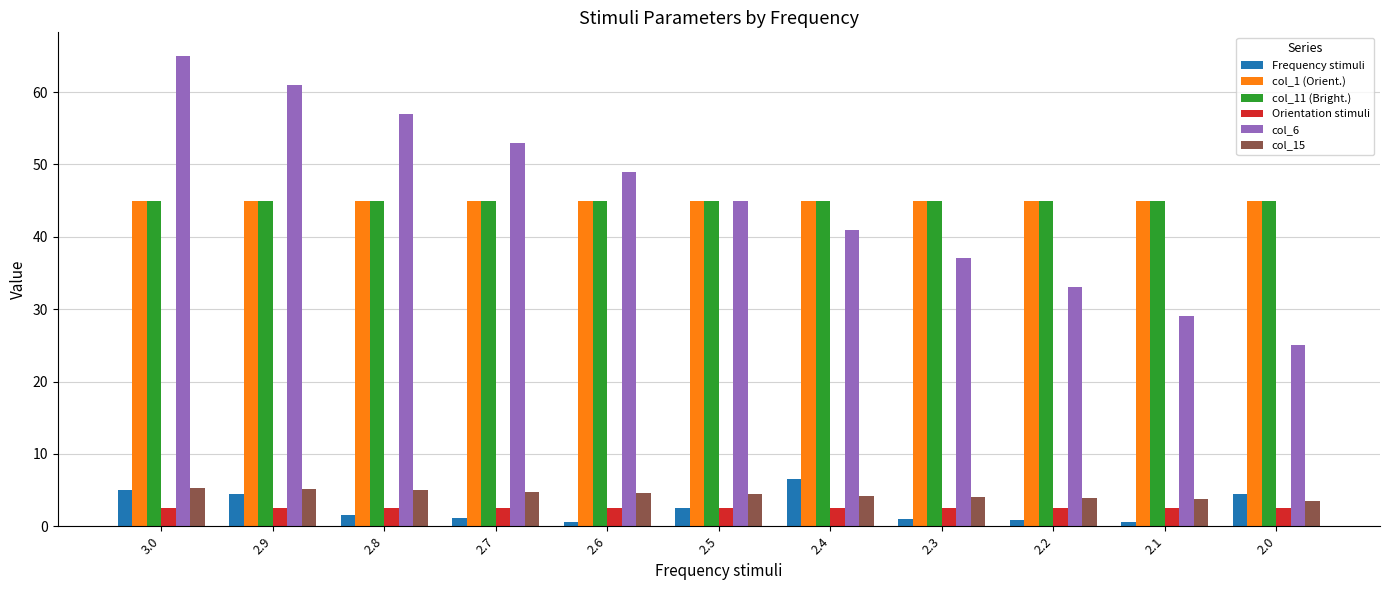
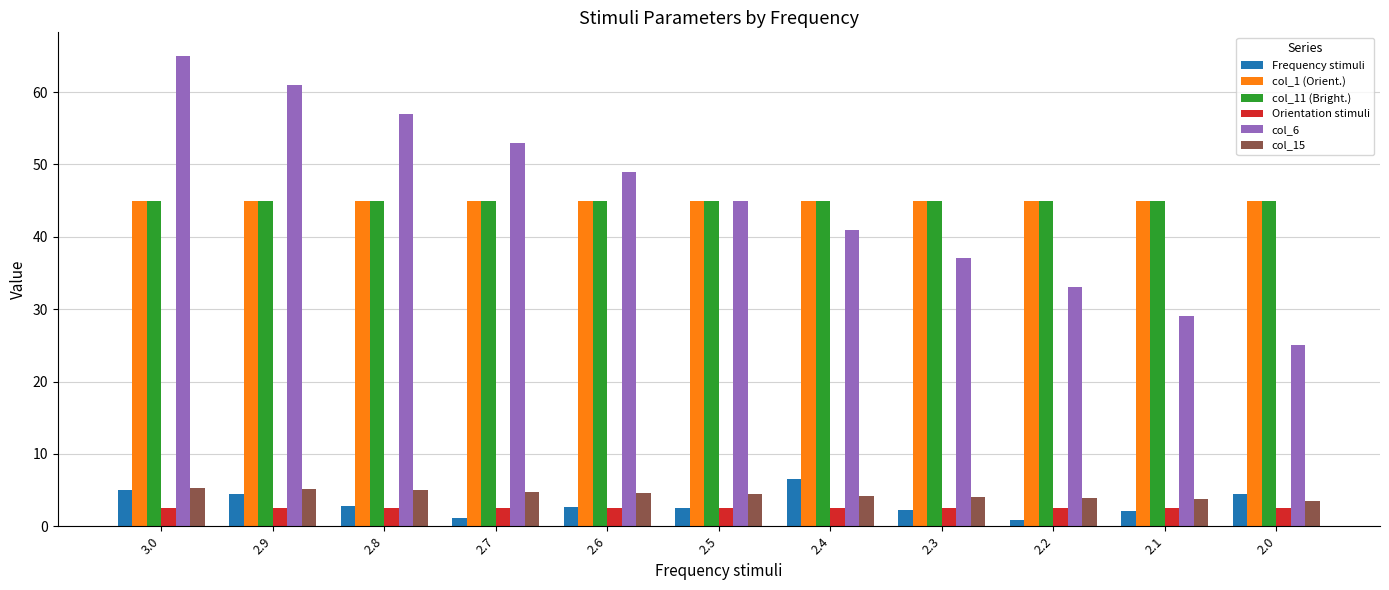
  {
    "Frequency stimuli": {
      "3.0": 5,
      "2.9": 4,
-     "2.8": 2,
+     "2.8": 3,
      "2.7": 1,
-     "2.6": 1,
+     "2.6": 3,
      "2.5": 3,
      "2.4": 7,
-     "2.3": 1,
+     "2.3": 2,
      "2.2": 1,
-     "2.1": 1,
+     "2.1": 2,
      "2.0": 4
    },
    "col_1 (Orient.)": {
      "3.0": 45,
      "2.9": 45,
      "2.8": 45,
      "2.7": 45,
      "2.6": 45,
      "2.5": 45,
      "2.4": 45,
      "2.3": 45,
      "2.2": 45,
      "2.1": 45,
      "2.0": 45
    },
    "col_11 (Bright.)": {
      "3.0": 45,
      "2.9": 45,
      "2.8": 45,
      "2.7": 45,
      "2.6": 45,
      "2.5": 45,
      "2.4": 45,
      "2.3": 45,
      "2.2": 45,
      "2.1": 45,
      "2.0": 45
    },
    "Orientation stimuli": {
      "3.0": 3,
      "2.9": 3,
      "2.8": 3,
      "2.7": 3,
      "2.6": 3,
      "2.5": 3,
      "2.4": 3,
      "2.3": 3,
      "2.2": 3,
      "2.1": 3,
      "2.0": 3
    },
    "col_6": {
      "3.0": 65,
      "2.9": 61,
      "2.8": 57,
      "2.7": 53,
      "2.6": 49,
      "2.5": 45,
      "2.4": 41,
      "2.3": 37,
      "2.2": 33,
      "2.1": 29,
      "2.0": 25
    },
    "col_15": {
      "3.0": 5,
      "2.9": 5,
      "2.8": 5,
      "2.7": 5,
      "2.6": 5,
      "2.5": 4,
      "2.4": 4,
      "2.3": 4,
      "2.2": 4,
      "2.1": 4,
      "2.0": 4
    }
  }
